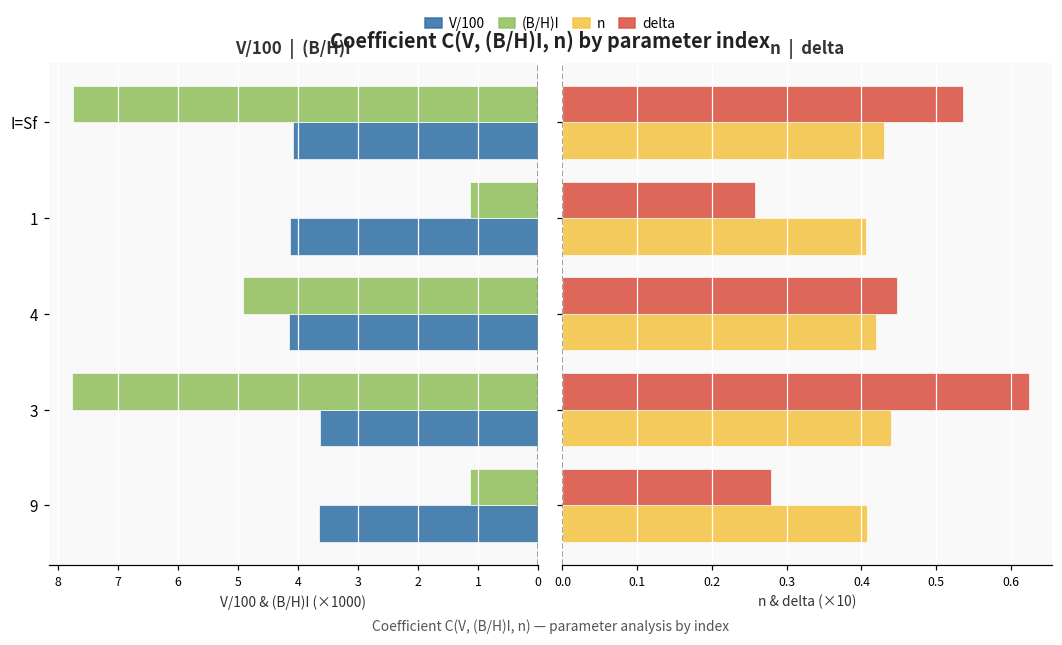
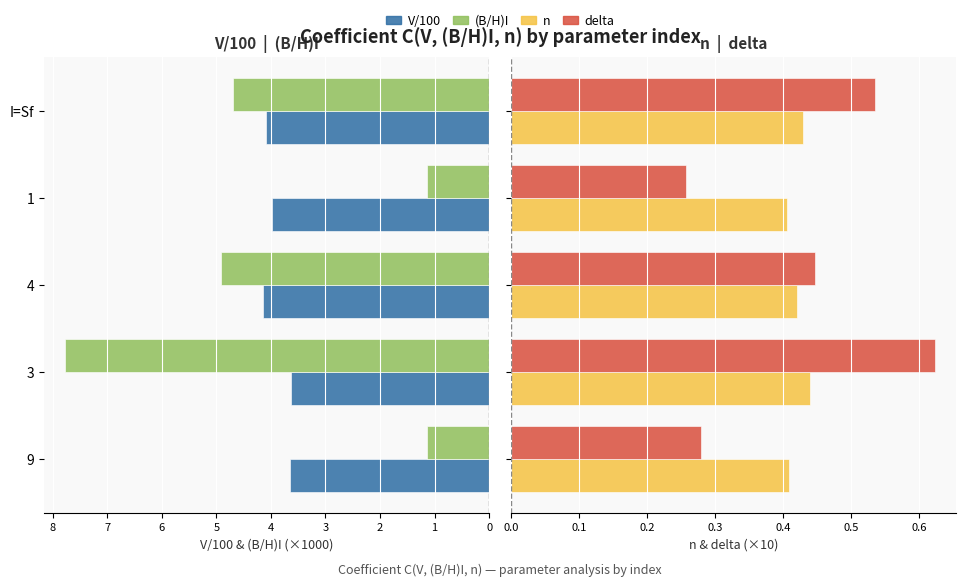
  {
    "V/100 | (B/H)I": {
      "V/100": {
        "I=Sf": 4.1,
-       "1": 4.1,
+       "1": 4.0,
        "4": 4.1,
        "3": 3.6,
        "9": 3.7
      },
      "(B/H)I": {
-       "I=Sf": 7.8,
+       "I=Sf": 4.7,
        "1": 1.1,
        "4": 4.9,
        "3": 7.8,
        "9": 1.1
      }
    }
  }
